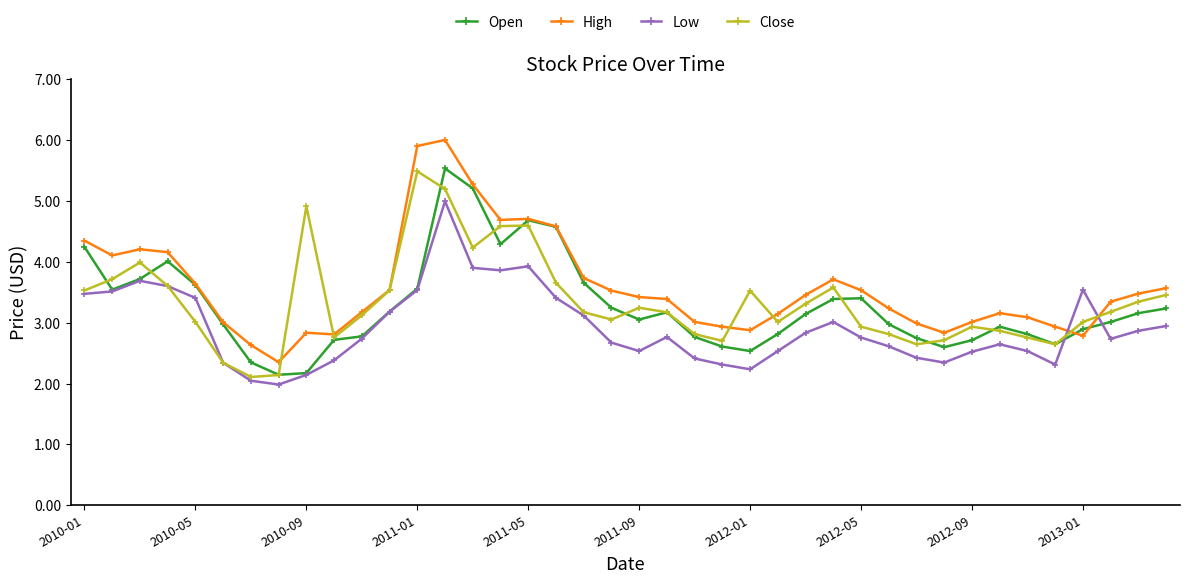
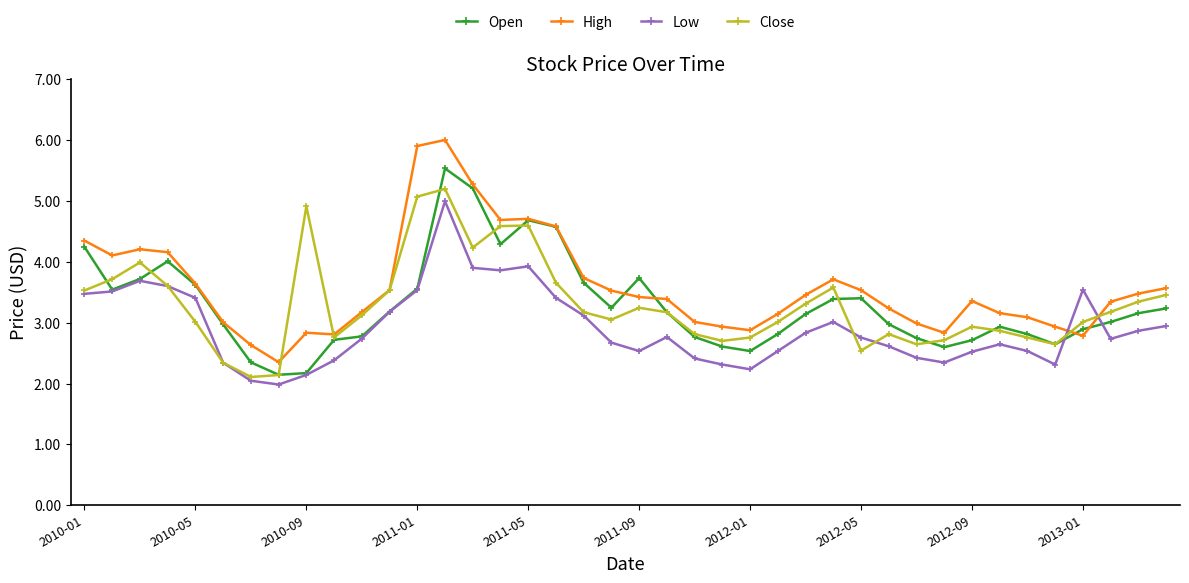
  {
    "Open": {
      "2010-01": 4.2,
-     "2011-09": 3.1,
+     "2011-09": 3.7,
      "2012-01": 2.5,
      "2012-05": 3.4,
      "2012-09": 2.7,
      "2013-01": 2.9
    },
    "High": {
      "2010-01": 4.3,
      "2010-09": 2.8,
      "2011-01": 5.9,
      "2011-09": 3.4,
      "2012-01": 2.9,
      "2012-05": 3.5,
-     "2012-09": 3.0,
+     "2012-09": 3.4,
      "2013-01": 2.8
    },
    "Low": {
      "2010-01": 3.5,
      "2010-05": 3.4,
      "2011-05": 3.9,
      "2011-09": 2.5,
      "2012-01": 2.2,
      "2012-05": 2.8,
      "2012-09": 2.5,
      "2013-01": 3.5
    },
    "Close": {
      "2010-01": 3.5,
      "2010-05": 3.0,
      "2010-09": 4.9,
-     "2011-01": 5.5,
+     "2011-01": 5.1,
      "2011-05": 4.6,
      "2011-09": 3.2,
-     "2012-01": 3.5,
-     "2012-05": 2.9,
+     "2012-01": 2.8,
+     "2012-05": 2.5,
      "2012-09": 2.9,
      "2013-01": 3.0
    }
  }
